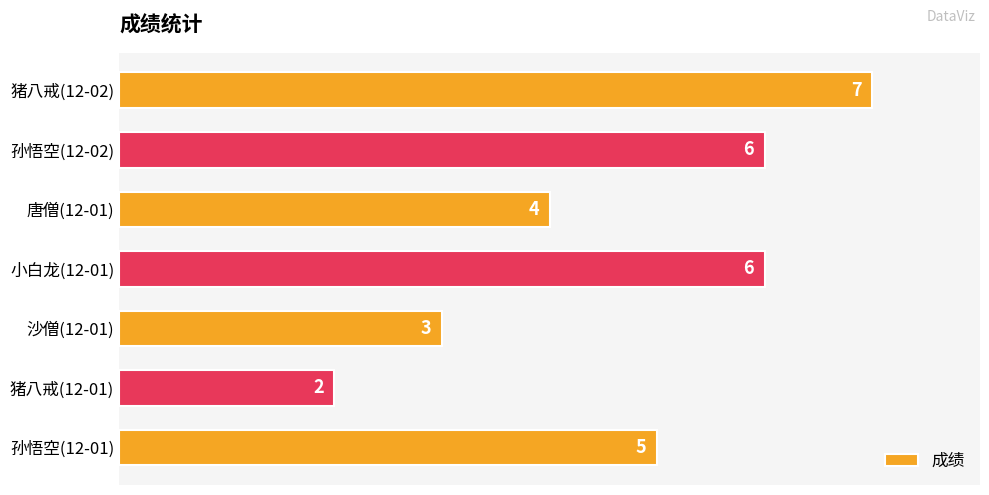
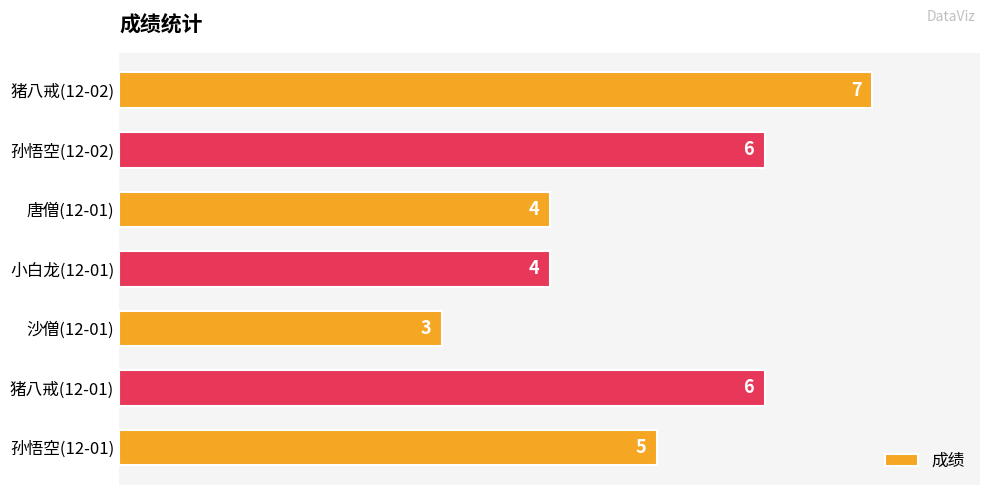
  {
    "猪八戒(12-02)": 7,
    "孙悟空(12-02)": 6,
    "唐僧(12-01)": 4,
-   "小白龙(12-01)": 6,
+   "小白龙(12-01)": 4,
    "沙僧(12-01)": 3,
-   "猪八戒(12-01)": 2,
+   "猪八戒(12-01)": 6,
    "孙悟空(12-01)": 5
  }
